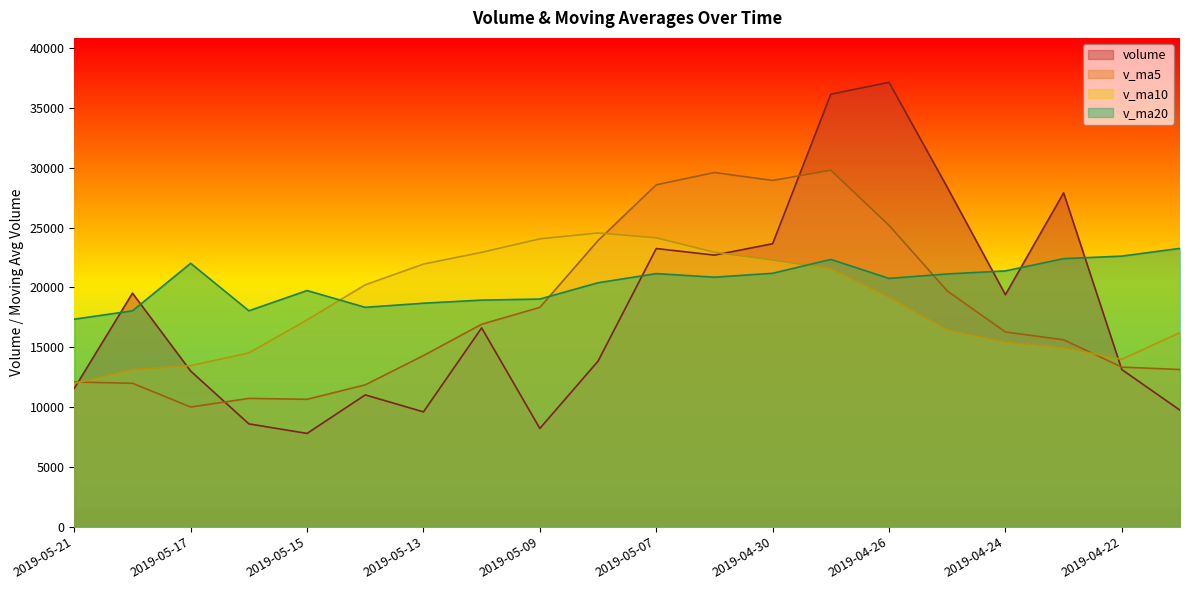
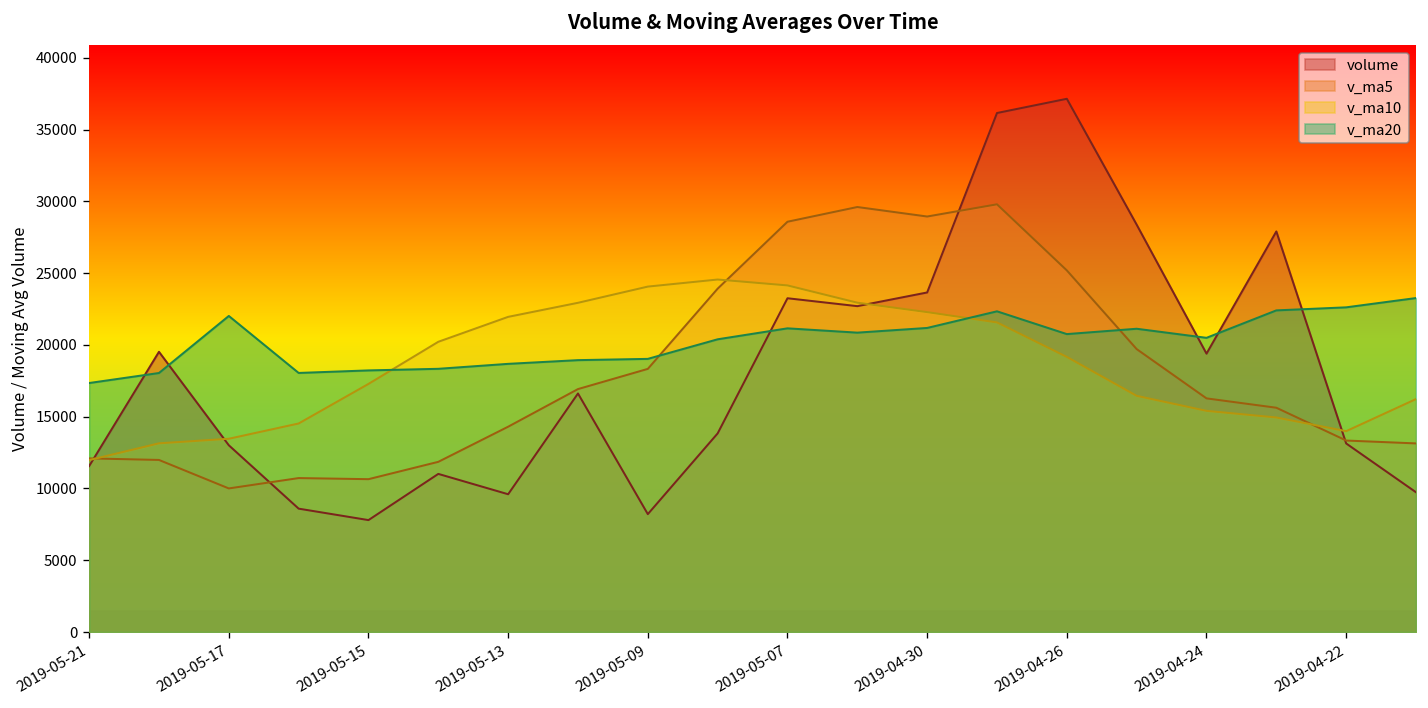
  {
    "v_ma20": {
      "2019-05-21": 17300,
      "2019-05-17": 22000,
-     "2019-05-15": 19700,
+     "2019-05-15": 18200,
      "2019-05-13": 18700,
      "2019-05-09": 19000,
      "2019-05-07": 21200,
      "2019-04-30": 21200,
      "2019-04-26": 20800,
-     "2019-04-24": 21400,
+     "2019-04-24": 20500,
      "2019-04-22": 22600
    }
  }
